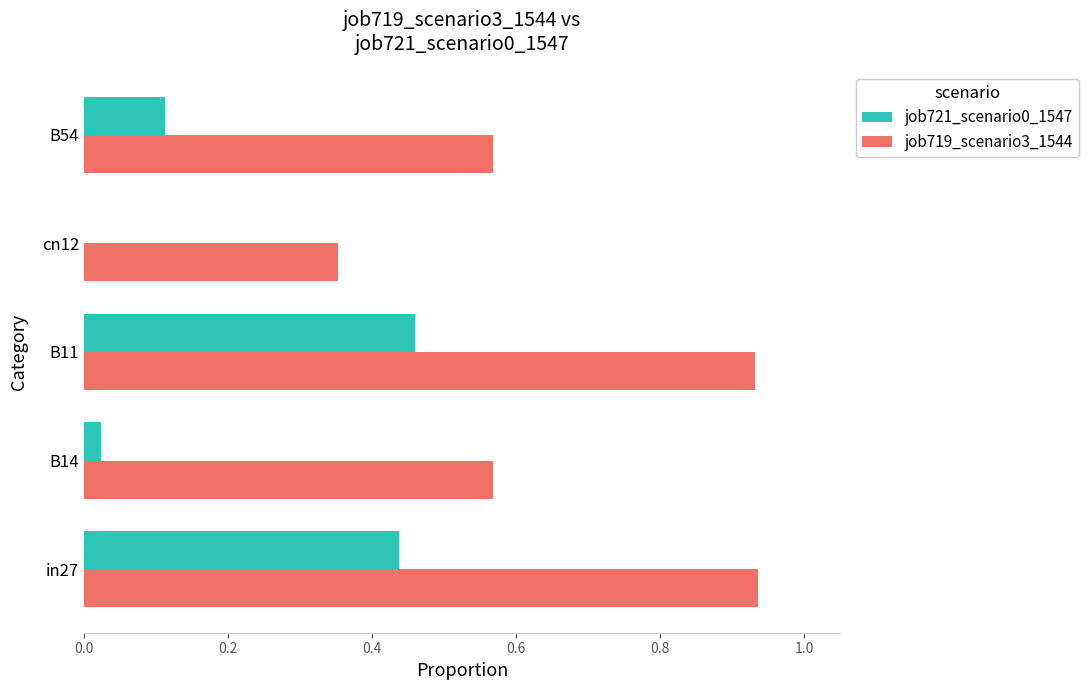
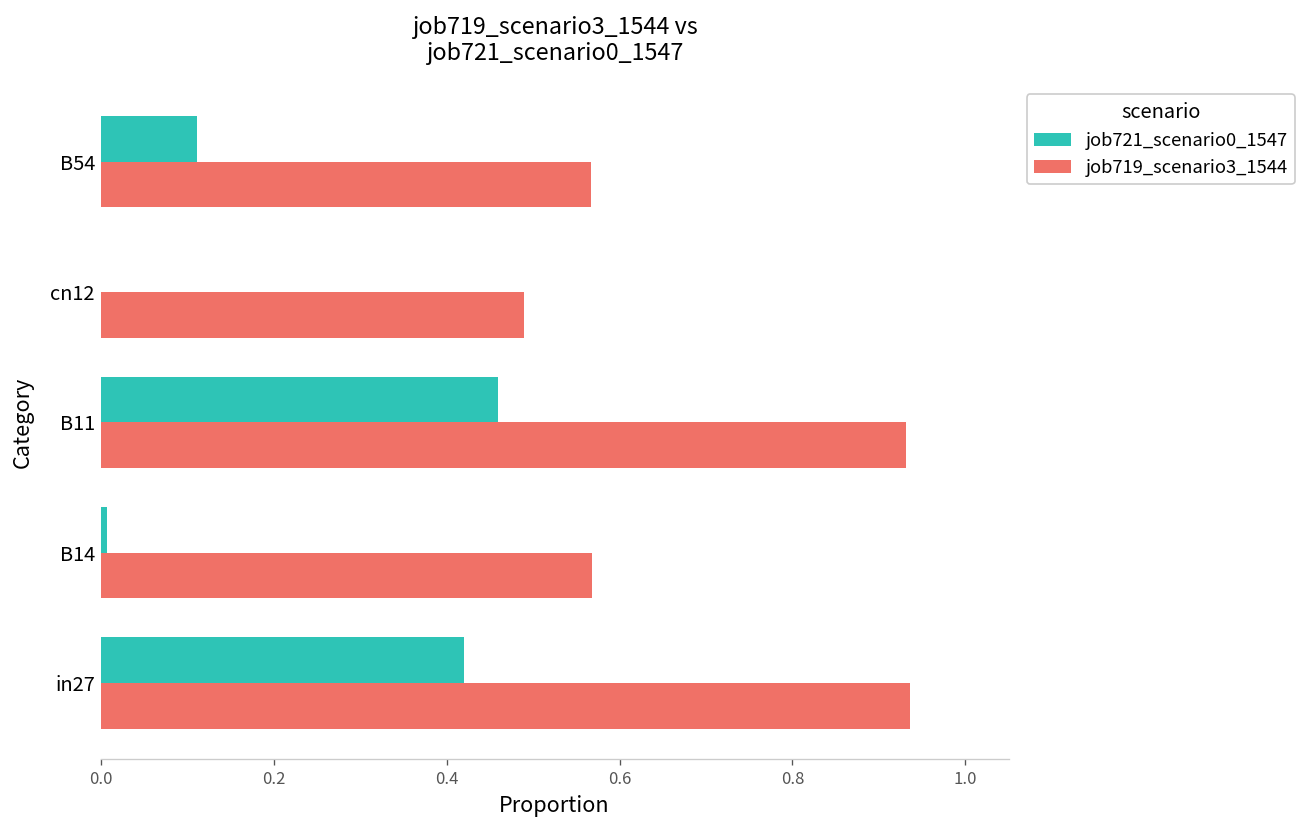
  {
    "job721_scenario0_1547": {
      "B54": 0.11,
      "cn12": 0.00,
      "B11": 0.46,
-     "B14": 0.02,
-     "in27": 0.44
+     "B14": 0.01,
+     "in27": 0.42
    },
    "job719_scenario3_1544": {
      "B54": 0.57,
-     "cn12": 0.35,
+     "cn12": 0.49,
      "B11": 0.93,
      "B14": 0.57,
      "in27": 0.94
    }
  }
